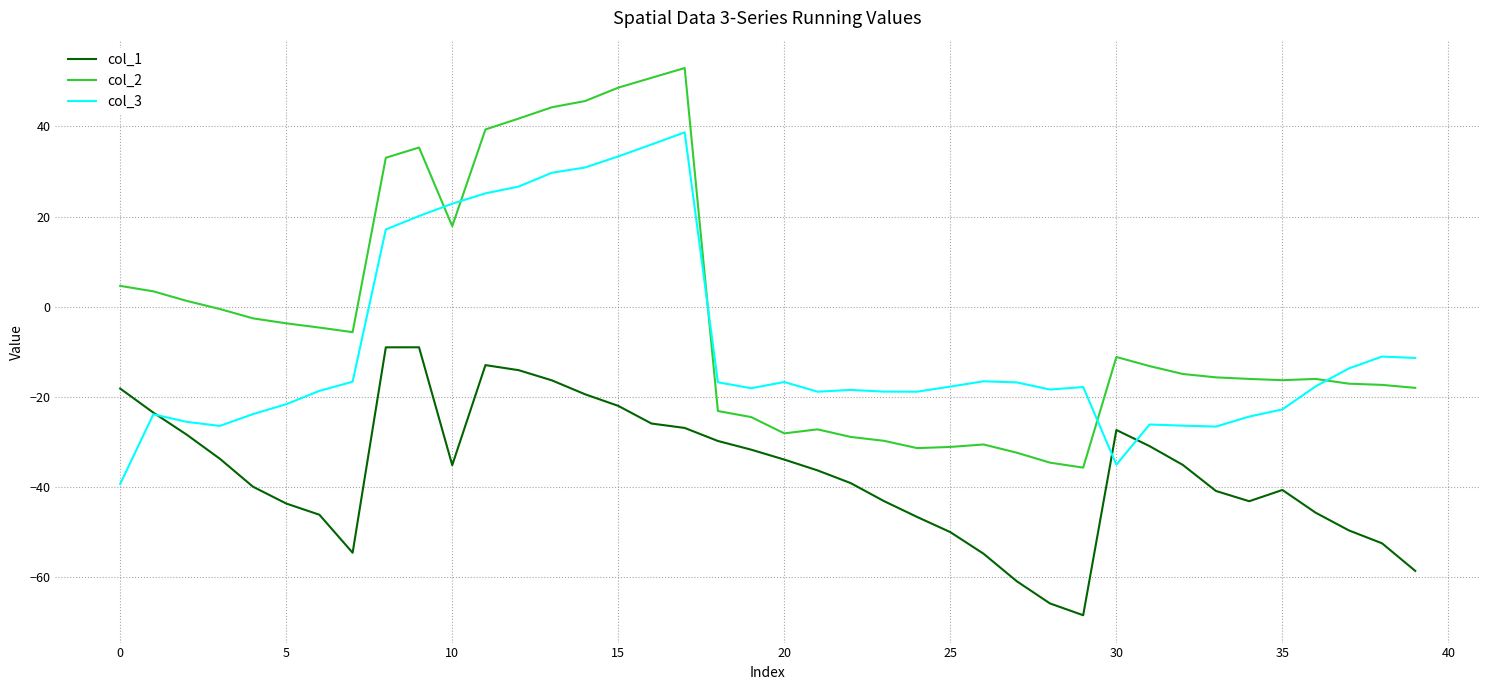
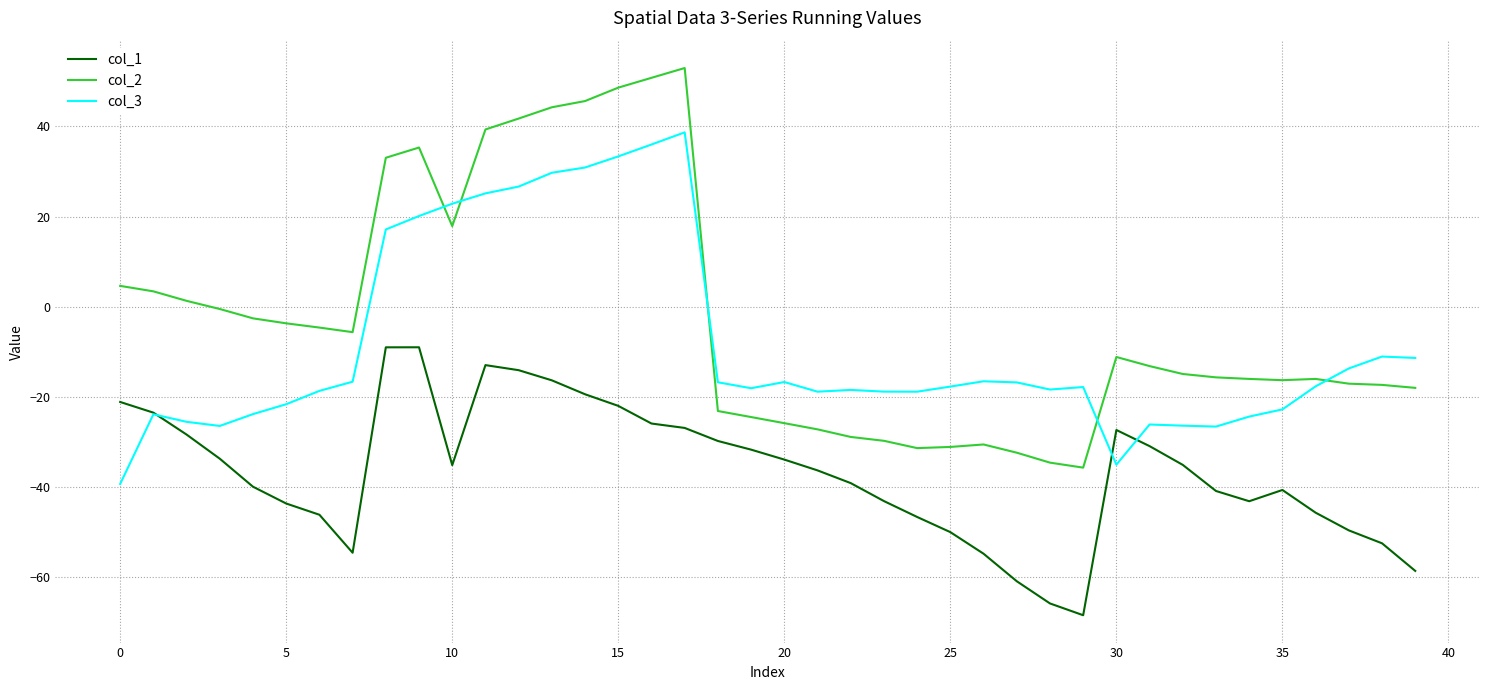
  {
    "col_1": {
-     "0": -18,
+     "0": -21,
      "5": -44,
      "10": -35,
      "15": -22,
      "20": -34,
      "25": -50,
      "30": -27,
      "35": -41
    },
    "col_2": {
      "0": 5,
      "5": -4,
      "10": 18,
      "15": 49,
-     "20": -28,
+     "20": -26,
      "25": -31,
      "30": -11,
      "35": -16
    },
    "col_3": {
      "0": -39,
      "5": -22,
      "10": 23,
      "15": 33,
      "20": -17,
      "25": -18,
      "30": -35,
      "35": -23
    }
  }
